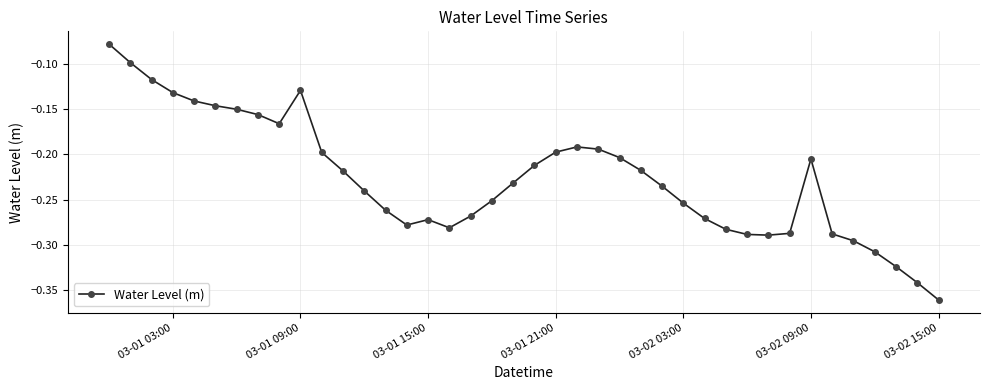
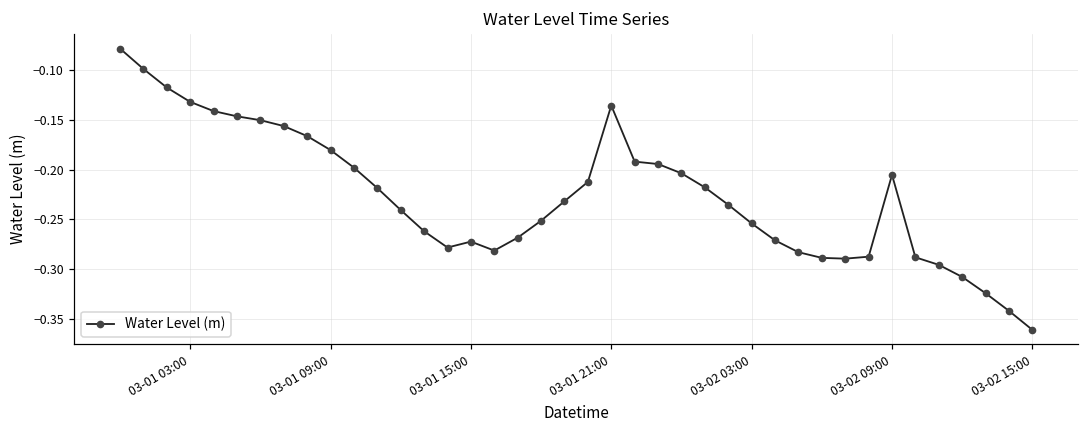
  {
    "03-01 03:00": -0.13,
-   "03-01 09:00": -0.13,
+   "03-01 09:00": -0.18,
    "03-01 15:00": -0.27,
-   "03-01 21:00": -0.20,
+   "03-01 21:00": -0.14,
    "03-02 03:00": -0.25,
    "03-02 09:00": -0.21,
    "03-02 15:00": -0.36
  }
